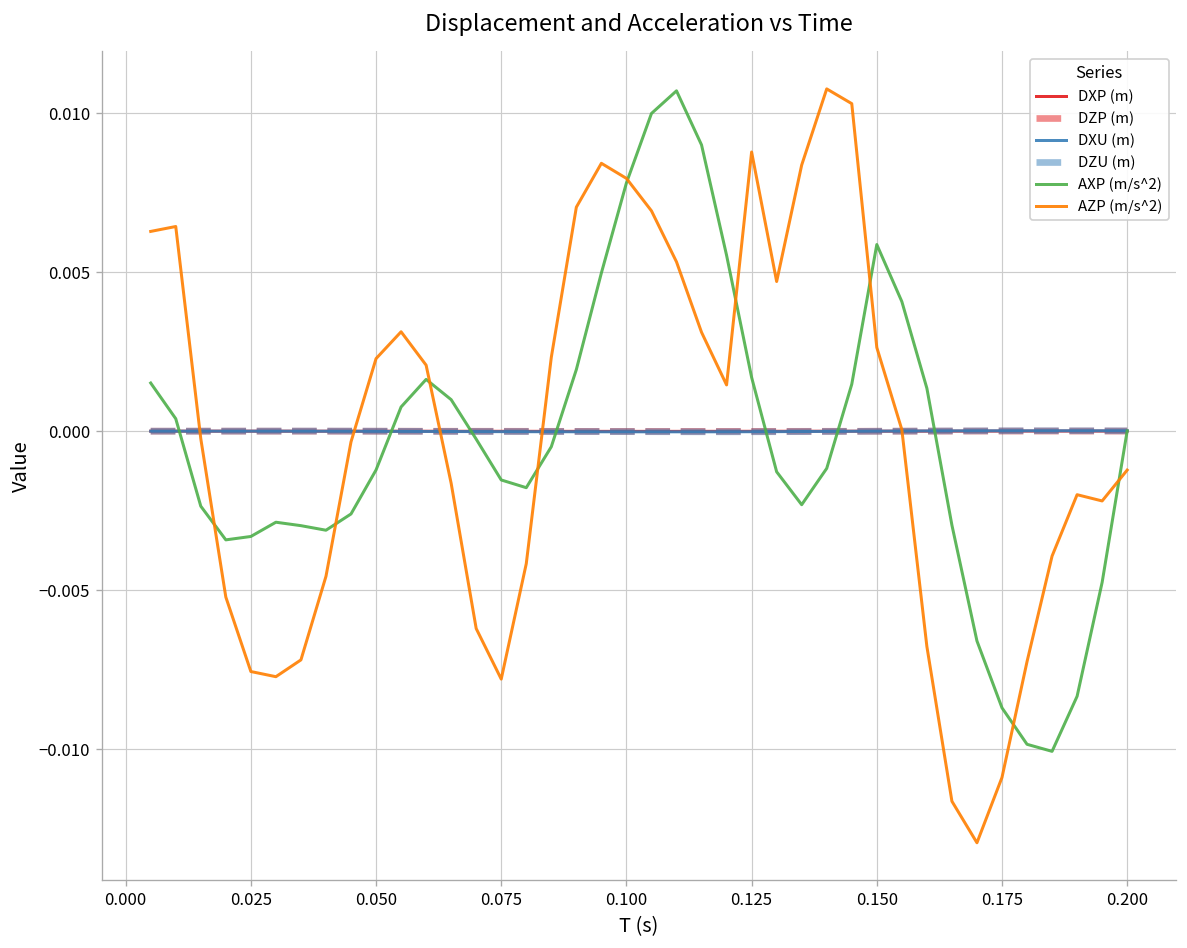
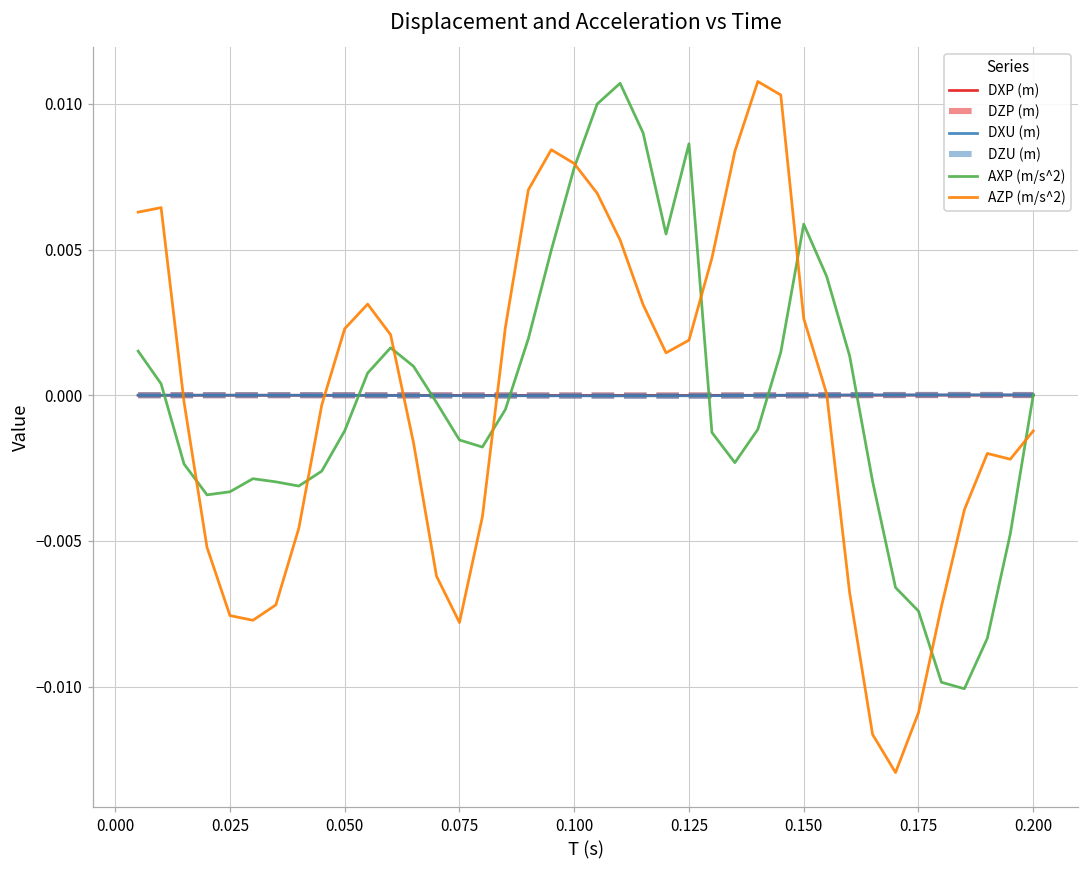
  {
    "AXP (m/s^2)": {
      "0.025": -0.0033,
      "0.050": -0.0012,
      "0.075": -0.0015,
      "0.100": 0.0078,
-     "0.125": 0.0017,
+     "0.125": 0.0086,
      "0.150": 0.0059,
-     "0.175": -0.0087
+     "0.175": -0.0074
    },
    "AZP (m/s^2)": {
      "0.025": -0.0076,
      "0.050": 0.0023,
      "0.075": -0.0078,
      "0.100": 0.0080,
-     "0.125": 0.0088,
+     "0.125": 0.0019,
      "0.150": 0.0026,
      "0.175": -0.0109,
      "0.200": -0.0012
    }
  }
